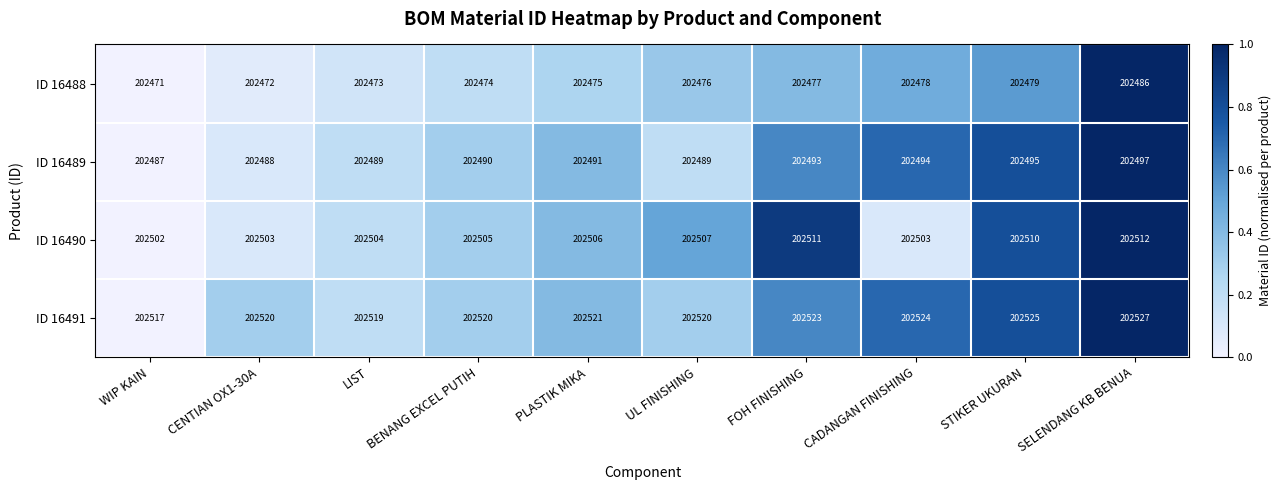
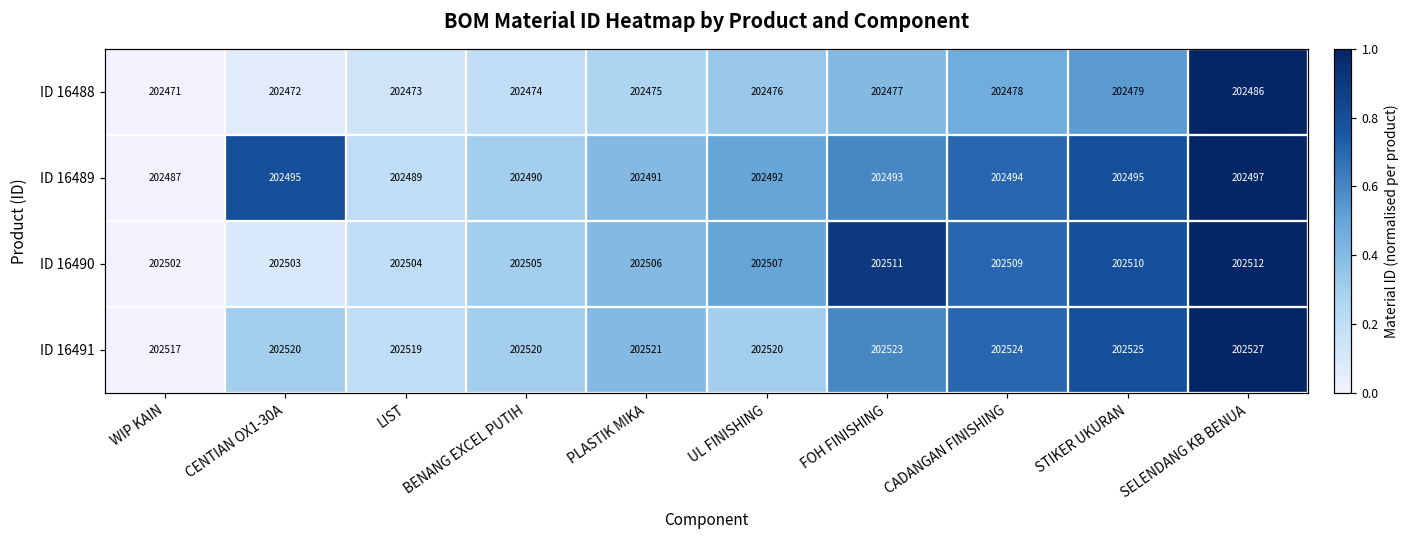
  {
    "ID 16488": {
      "WIP KAIN": 202471,
      "CENTIAN OX1-30A": 202472,
      "LIST": 202473,
      "BENANG EXCEL PUTIH": 202474,
      "PLASTIK MIKA": 202475,
      "UL FINISHING": 202476,
      "FOH FINISHING": 202477,
      "CADANGAN FINISHING": 202478,
      "STIKER UKURAN": 202479,
      "SELENDANG KB BENUA": 202486
    },
    "ID 16489": {
      "WIP KAIN": 202487,
-     "CENTIAN OX1-30A": 202488,
+     "CENTIAN OX1-30A": 202495,
      "LIST": 202489,
      "BENANG EXCEL PUTIH": 202490,
      "PLASTIK MIKA": 202491,
-     "UL FINISHING": 202489,
+     "UL FINISHING": 202492,
      "FOH FINISHING": 202493,
      "CADANGAN FINISHING": 202494,
      "STIKER UKURAN": 202495,
      "SELENDANG KB BENUA": 202497
    },
    "ID 16490": {
      "WIP KAIN": 202502,
      "CENTIAN OX1-30A": 202503,
      "LIST": 202504,
      "BENANG EXCEL PUTIH": 202505,
      "PLASTIK MIKA": 202506,
      "UL FINISHING": 202507,
      "FOH FINISHING": 202511,
-     "CADANGAN FINISHING": 202503,
+     "CADANGAN FINISHING": 202509,
      "STIKER UKURAN": 202510,
      "SELENDANG KB BENUA": 202512
    },
    "ID 16491": {
      "WIP KAIN": 202517,
      "CENTIAN OX1-30A": 202520,
      "LIST": 202519,
      "BENANG EXCEL PUTIH": 202520,
      "PLASTIK MIKA": 202521,
      "UL FINISHING": 202520,
      "FOH FINISHING": 202523,
      "CADANGAN FINISHING": 202524,
      "STIKER UKURAN": 202525,
      "SELENDANG KB BENUA": 202527
    }
  }
